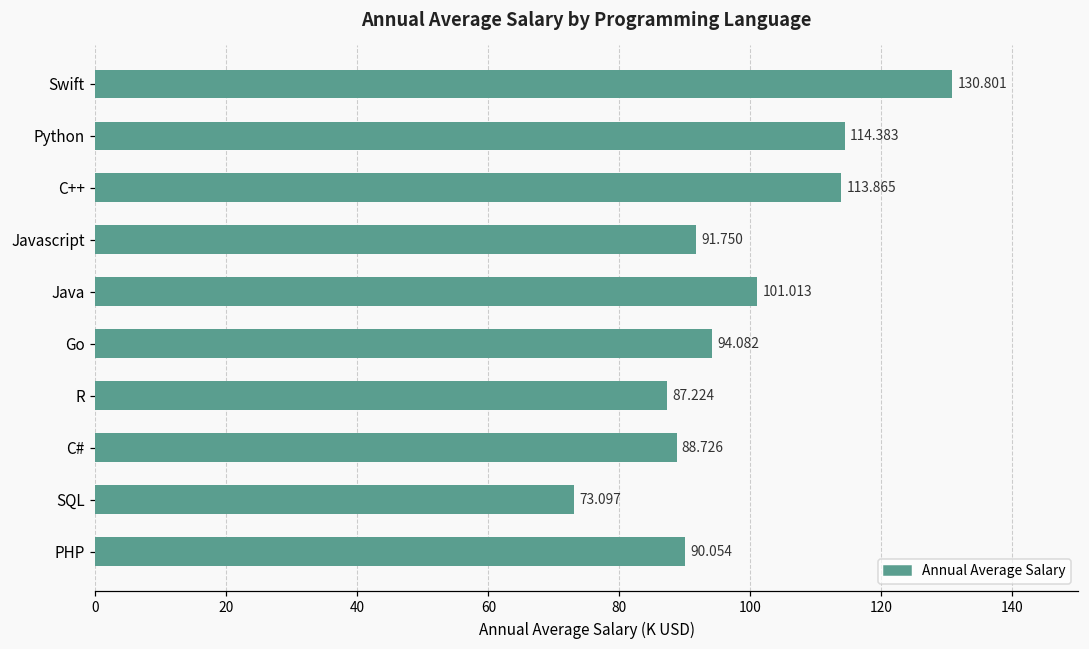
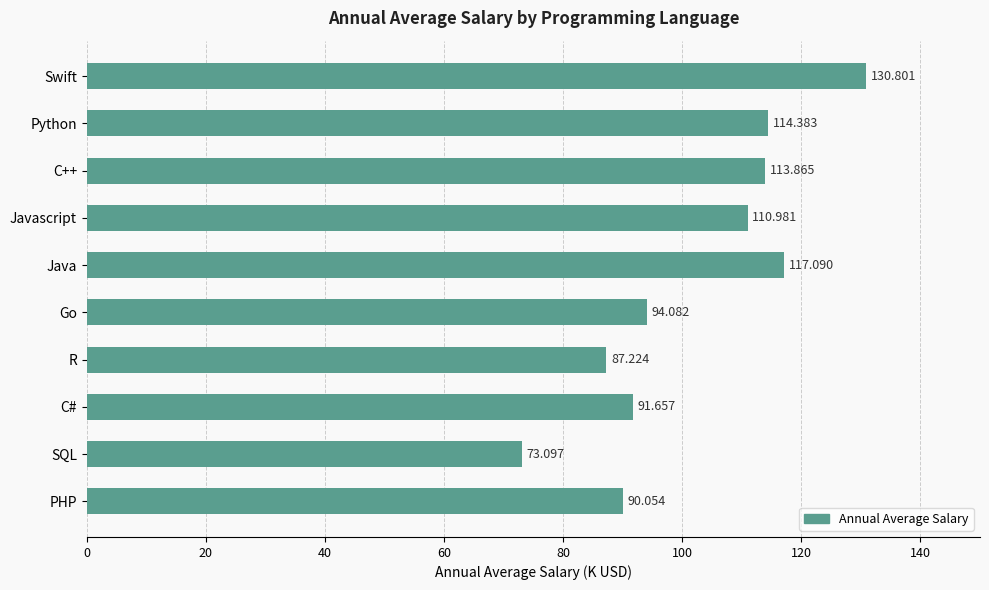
  {
    "Swift": 130.801,
    "Python": 114.383,
    "C++": 113.865,
-   "Javascript": 91.750,
-   "Java": 101.013,
+   "Javascript": 110.981,
+   "Java": 117.090,
    "Go": 94.082,
    "R": 87.224,
-   "C#": 88.726,
+   "C#": 91.657,
    "SQL": 73.097,
    "PHP": 90.054
  }
